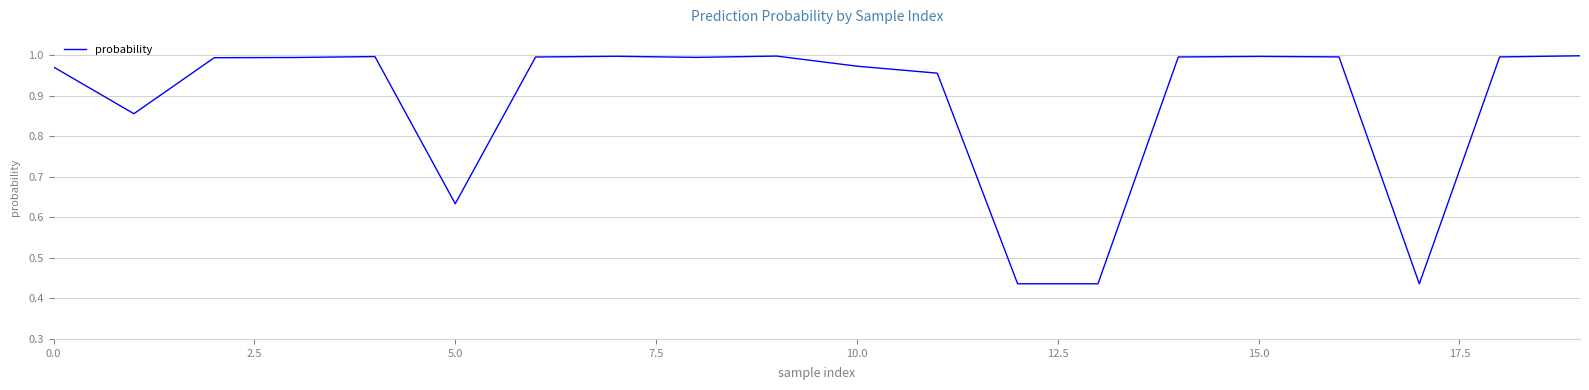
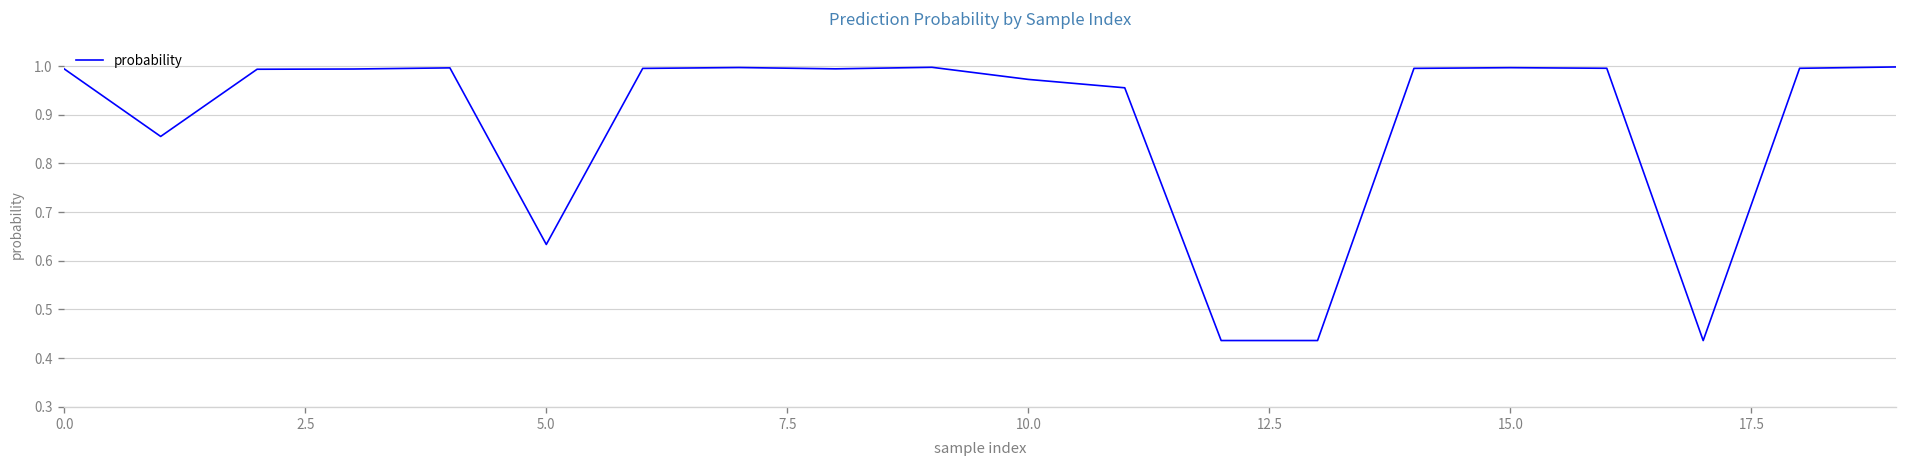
  {
-   "0.0": 0.97,
+   "0.0": 0.99,
    "5.0": 0.63,
    "10.0": 0.97,
    "15.0": 1.00
  }
